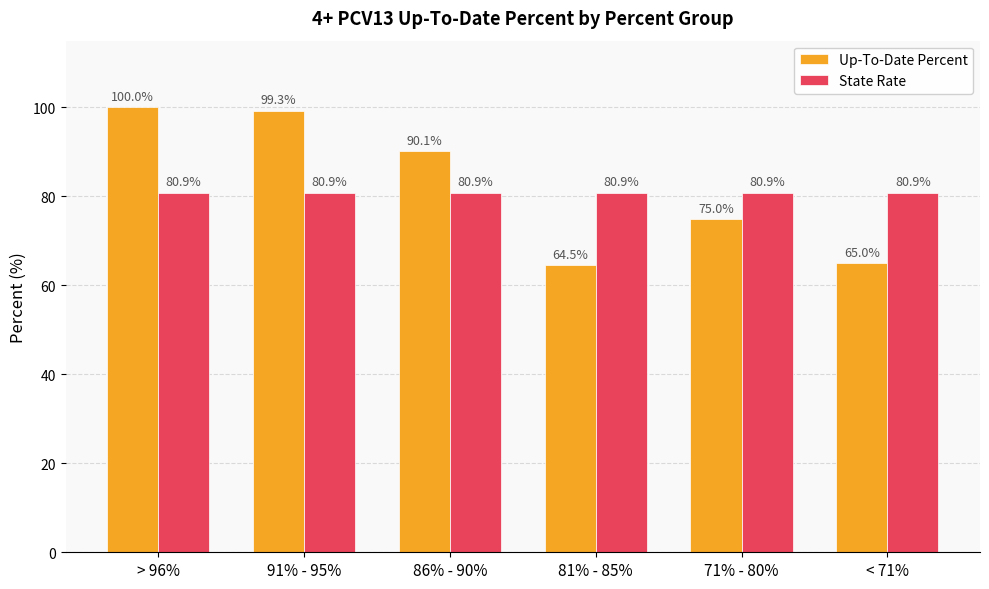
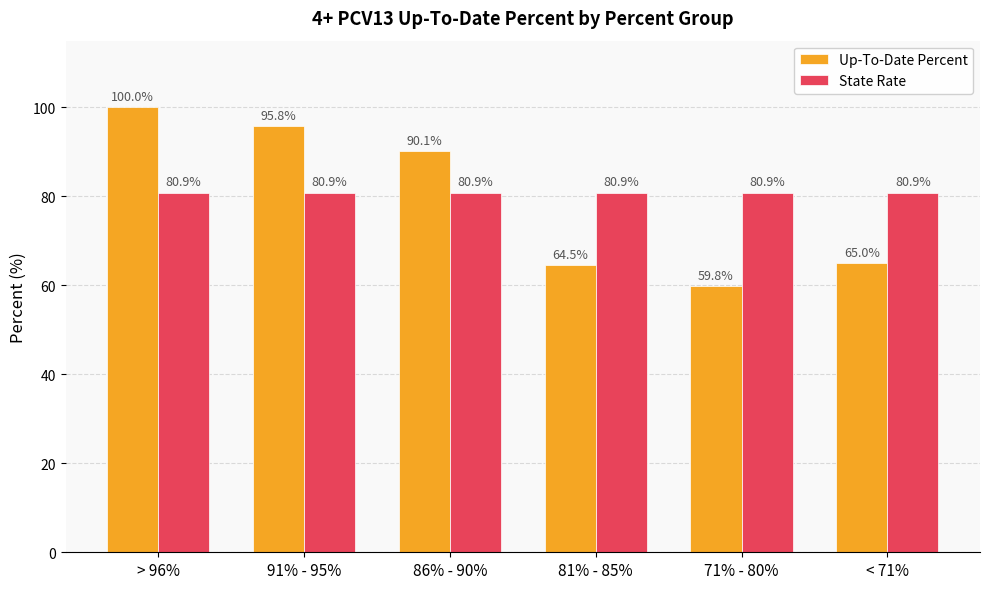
  {
    "Up-To-Date Percent": {
      "> 96%": "100.0%",
-     "91% - 95%": "99.3%",
+     "91% - 95%": "95.8%",
      "86% - 90%": "90.1%",
      "81% - 85%": "64.5%",
-     "71% - 80%": "75.0%",
+     "71% - 80%": "59.8%",
      "< 71%": "65.0%"
    },
    "State Rate": {
      "> 96%": "80.9%",
      "91% - 95%": "80.9%",
      "86% - 90%": "80.9%",
      "81% - 85%": "80.9%",
      "71% - 80%": "80.9%",
      "< 71%": "80.9%"
    }
  }
